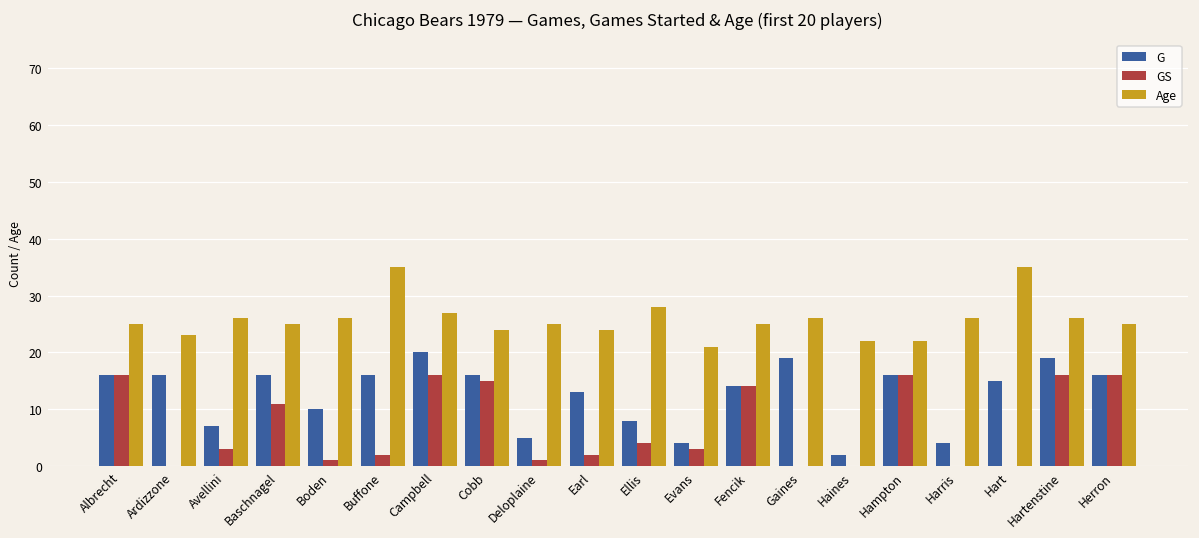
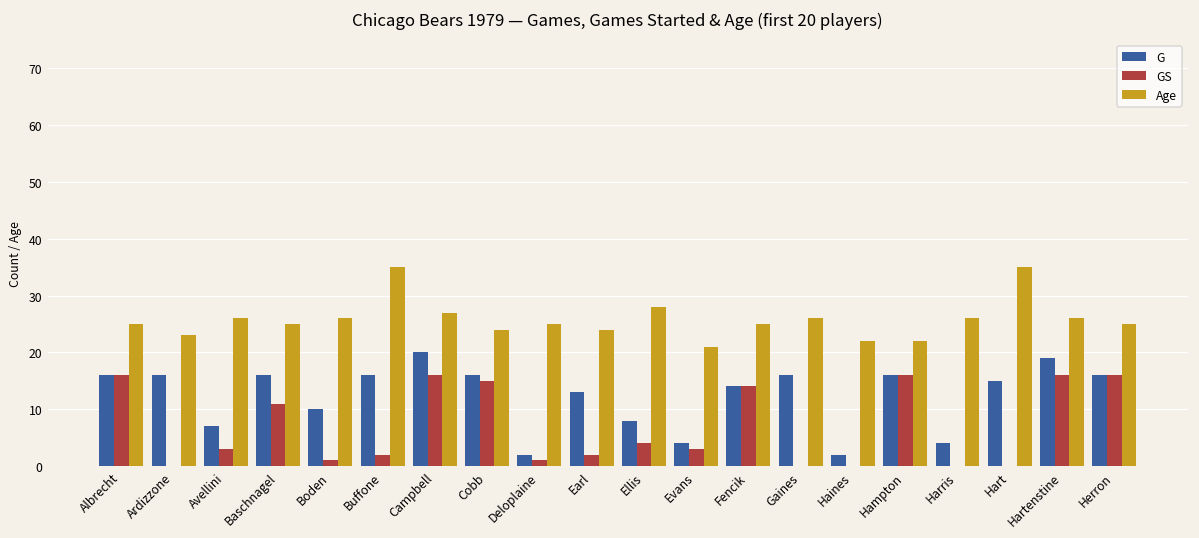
  {
    "G": {
      "Albrecht": 16,
      "Ardizzone": 16,
      "Avellini": 7,
      "Baschnagel": 16,
      "Boden": 10,
      "Buffone": 16,
      "Campbell": 20,
      "Cobb": 16,
-     "Deloplaine": 5,
+     "Deloplaine": 2,
      "Earl": 13,
      "Ellis": 8,
      "Evans": 4,
      "Fencik": 14,
-     "Gaines": 19,
+     "Gaines": 16,
      "Haines": 2,
      "Hampton": 16,
      "Harris": 4,
      "Hart": 15,
      "Hartenstine": 19,
      "Herron": 16
    },
    "GS": {
      "Albrecht": 16,
      "Ardizzone": 0,
      "Avellini": 3,
      "Baschnagel": 11,
      "Boden": 1,
      "Buffone": 2,
      "Campbell": 16,
      "Cobb": 15,
      "Deloplaine": 1,
      "Earl": 2,
      "Ellis": 4,
      "Evans": 3,
      "Fencik": 14,
      "Gaines": 0,
      "Haines": 0,
      "Hampton": 16,
      "Harris": 0,
      "Hart": 0,
      "Hartenstine": 16,
      "Herron": 16
    },
    "Age": {
      "Albrecht": 25,
      "Ardizzone": 23,
      "Avellini": 26,
      "Baschnagel": 25,
      "Boden": 26,
      "Buffone": 35,
      "Campbell": 27,
      "Cobb": 24,
      "Deloplaine": 25,
      "Earl": 24,
      "Ellis": 28,
      "Evans": 21,
      "Fencik": 25,
      "Gaines": 26,
      "Haines": 22,
      "Hampton": 22,
      "Harris": 26,
      "Hart": 35,
      "Hartenstine": 26,
      "Herron": 25
    }
  }
